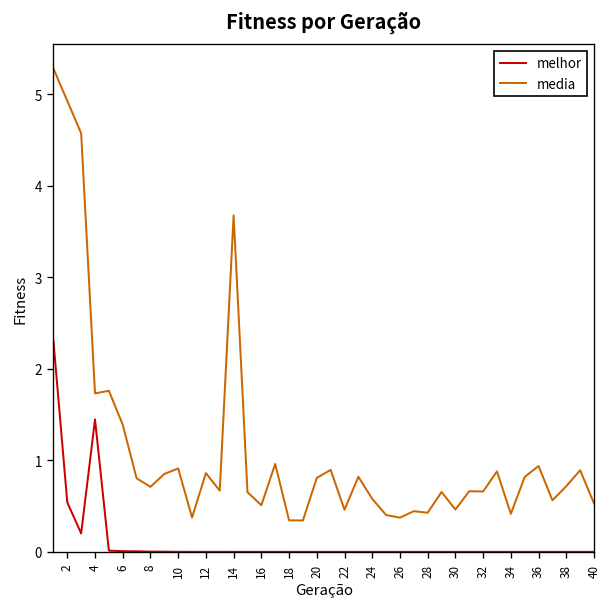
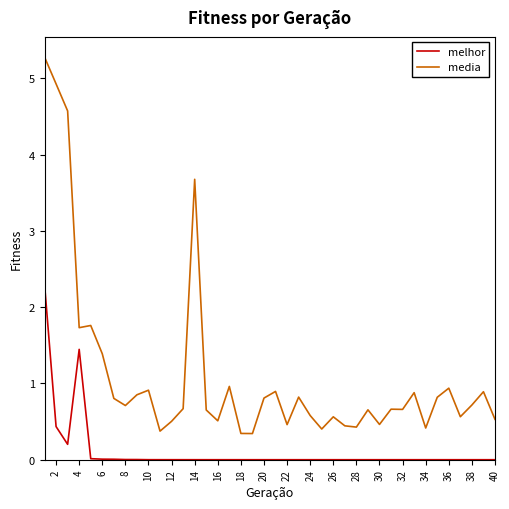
  {
    "melhor": {
-     "2": 0.5,
+     "2": 0.4,
      "4": 1.4,
      "6": 0.0,
      "8": 0.0,
      "10": 0.0,
      "12": 0.0,
      "14": 0.0,
      "16": 0.0,
      "18": 0.0,
      "20": 0.0,
      "22": 0.0,
      "24": 0.0,
      "26": 0.0,
      "28": 0.0,
      "30": 0.0,
      "32": 0.0,
      "34": 0.0,
      "36": 0.0,
      "38": 0.0,
      "40": 0.0
    },
    "media": {
      "2": 4.9,
      "4": 1.7,
      "6": 1.4,
      "8": 0.7,
      "10": 0.9,
-     "12": 0.9,
+     "12": 0.5,
      "14": 3.7,
      "16": 0.5,
      "18": 0.3,
      "20": 0.8,
      "22": 0.5,
      "24": 0.6,
-     "26": 0.4,
+     "26": 0.6,
      "28": 0.4,
      "30": 0.5,
      "32": 0.7,
      "34": 0.4,
      "36": 0.9,
      "38": 0.7,
      "40": 0.5
    }
  }
